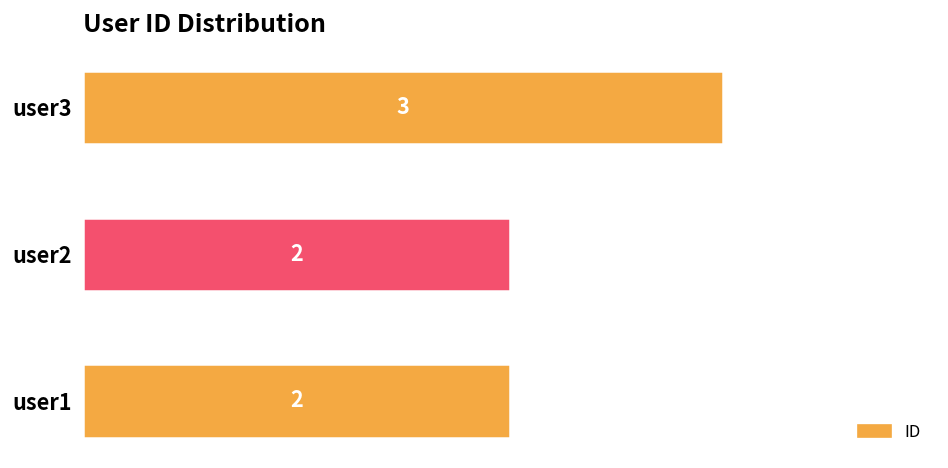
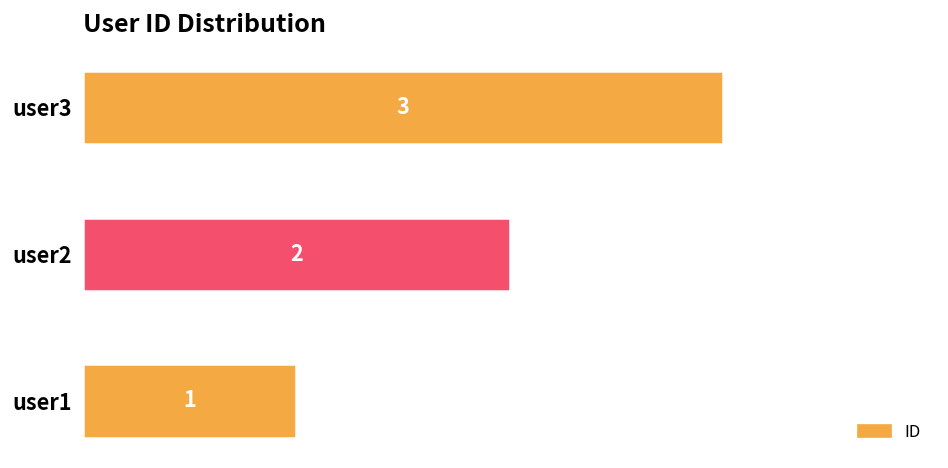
  {
    "user3": 3,
    "user2": 2,
-   "user1": 2
+   "user1": 1
  }
